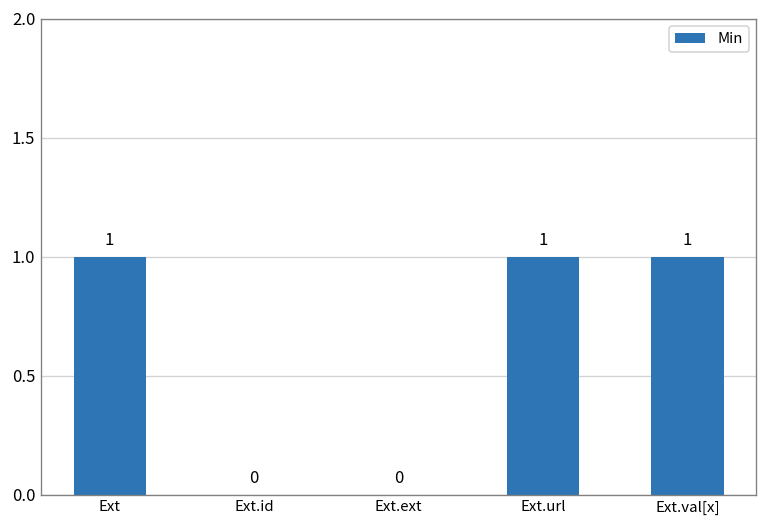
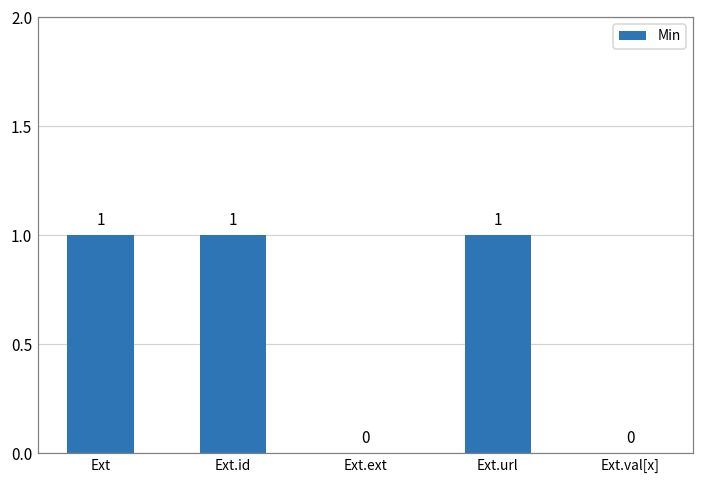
  {
    "Ext": 1,
-   "Ext.id": 0,
+   "Ext.id": 1,
    "Ext.ext": 0,
    "Ext.url": 1,
-   "Ext.val[x]": 1
+   "Ext.val[x]": 0
  }
